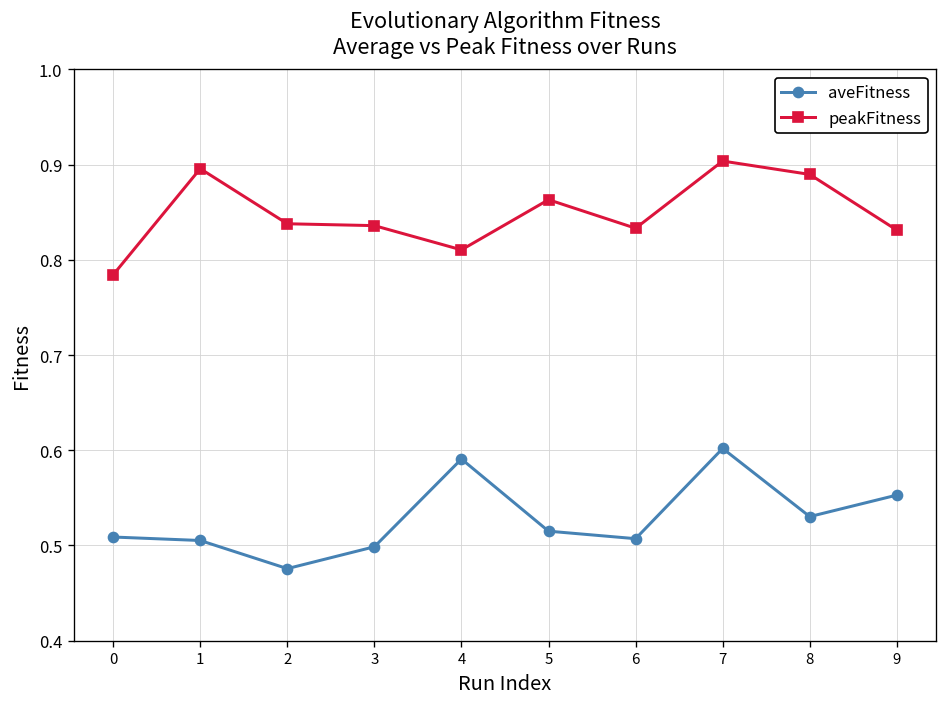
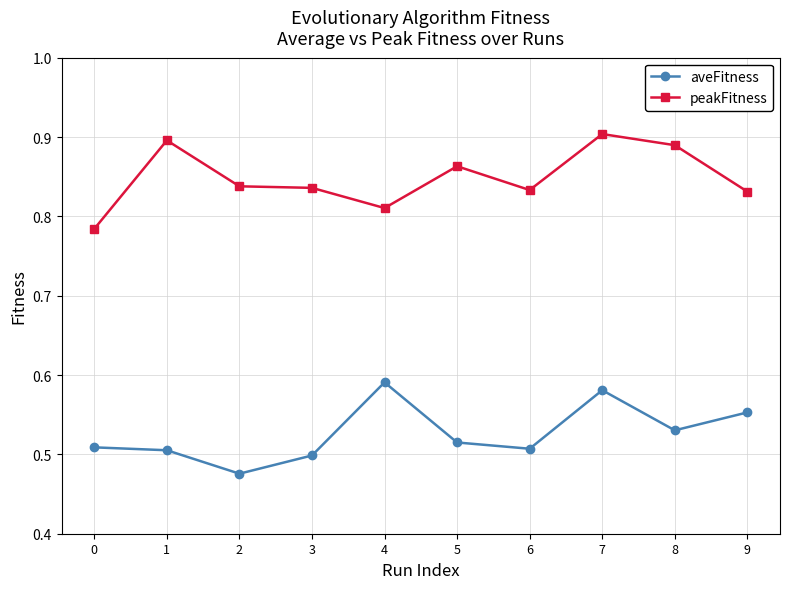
  {
    "aveFitness": {
      "0": 0.51,
      "1": 0.51,
      "2": 0.48,
      "3": 0.50,
      "4": 0.59,
      "5": 0.52,
      "6": 0.51,
-     "7": 0.60,
+     "7": 0.58,
      "8": 0.53,
      "9": 0.55
    },
    "peakFitness": {
      "0": 0.78,
      "1": 0.90,
      "2": 0.84,
      "3": 0.84,
      "4": 0.81,
      "5": 0.86,
      "6": 0.83,
      "7": 0.90,
      "8": 0.89,
      "9": 0.83
    }
  }
